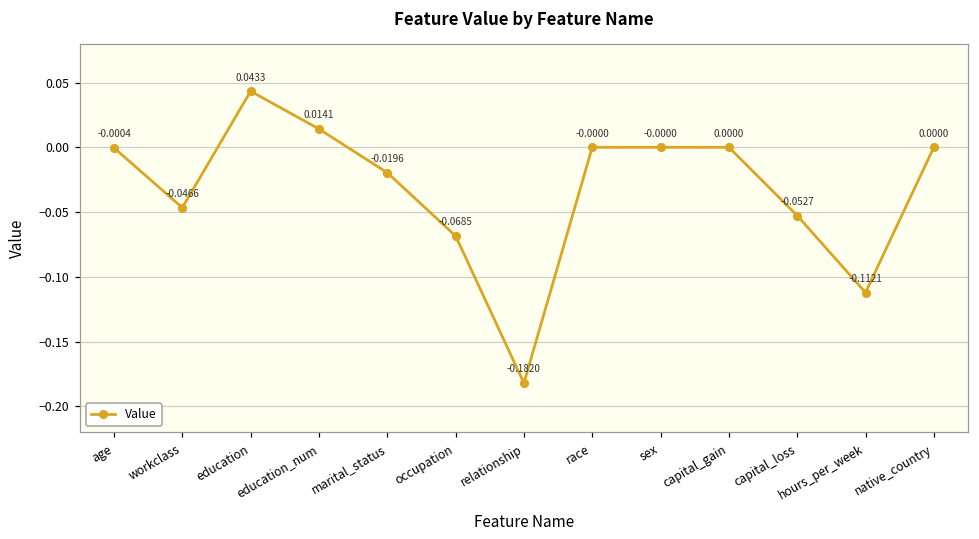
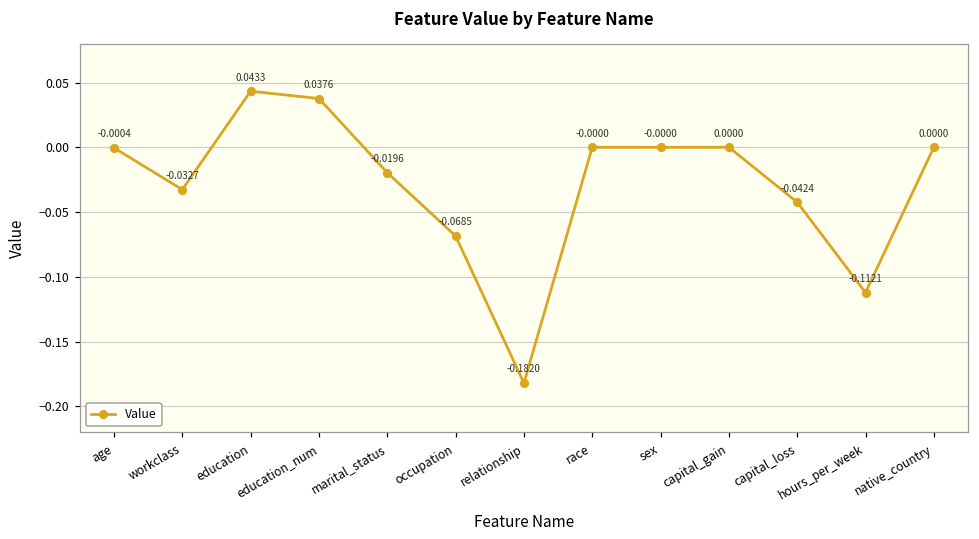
  {
    "age": -0.0004,
-   "workclass": -0.0466,
+   "workclass": -0.0327,
    "education": 0.0433,
-   "education_num": 0.0141,
+   "education_num": 0.0376,
    "marital_status": -0.0196,
    "occupation": -0.0685,
    "relationship": -0.1820,
    "race": -0.0000,
    "sex": -0.0000,
    "capital_gain": 0.0000,
-   "capital_loss": -0.0527,
+   "capital_loss": -0.0424,
    "hours_per_week": -0.1121,
    "native_country": 0.0000
  }
